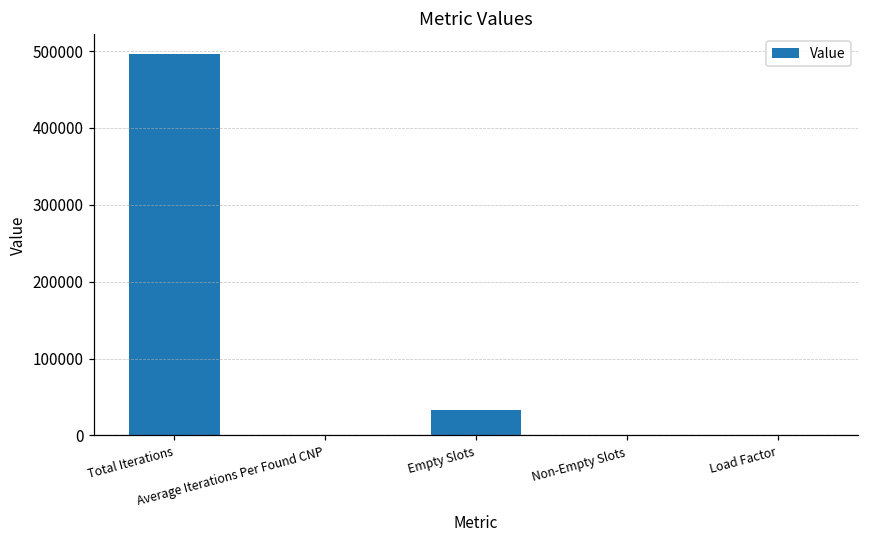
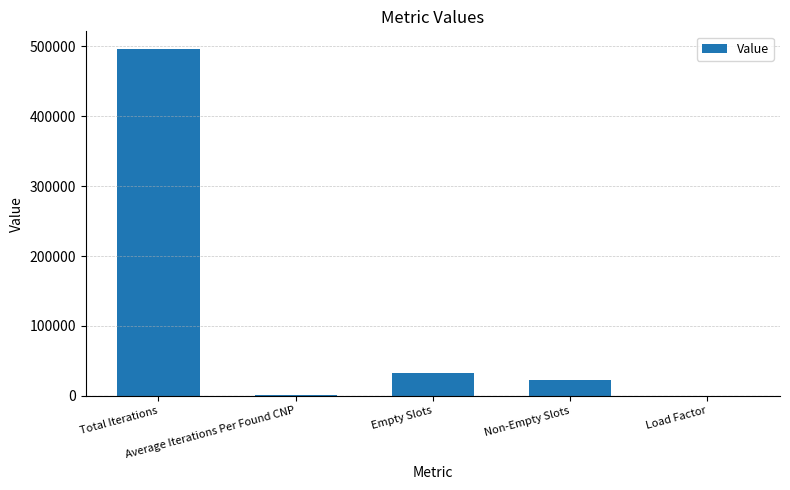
  {
    "Total Iterations": 500000,
    "Empty Slots": 30000,
-   "Non-Empty Slots": 0
+   "Non-Empty Slots": 20000
  }
